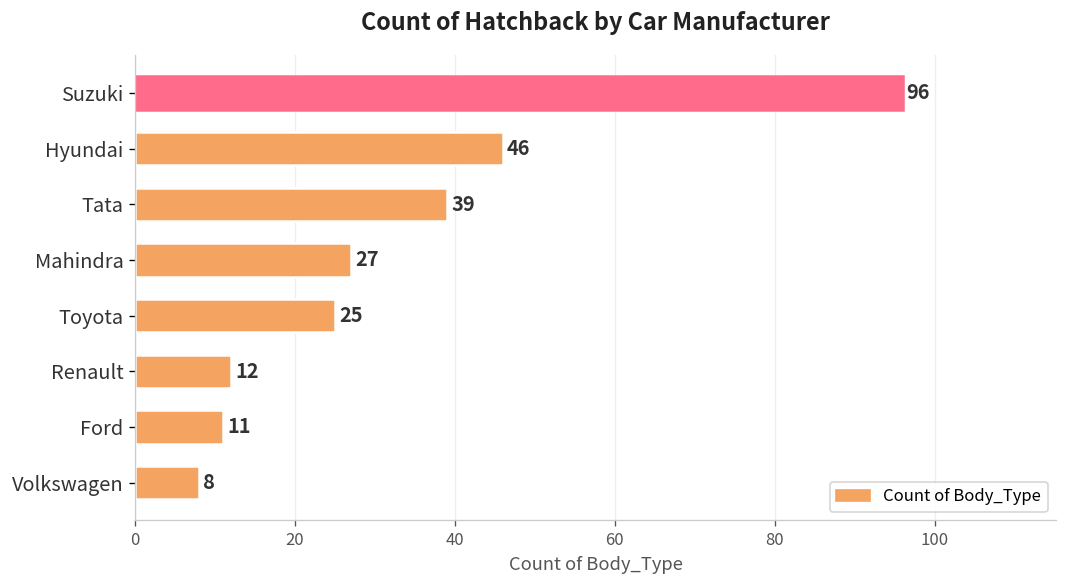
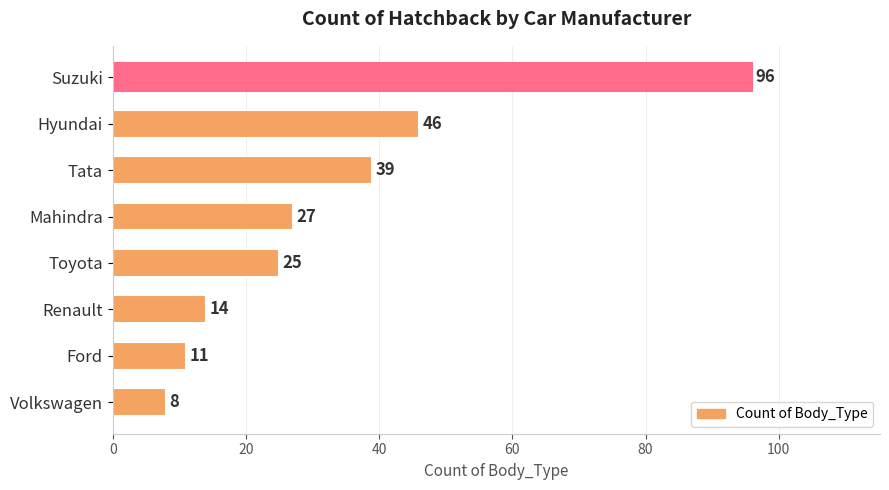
  {
    "Suzuki": 96,
    "Hyundai": 46,
    "Tata": 39,
    "Mahindra": 27,
    "Toyota": 25,
-   "Renault": 12,
+   "Renault": 14,
    "Ford": 11,
    "Volkswagen": 8
  }
